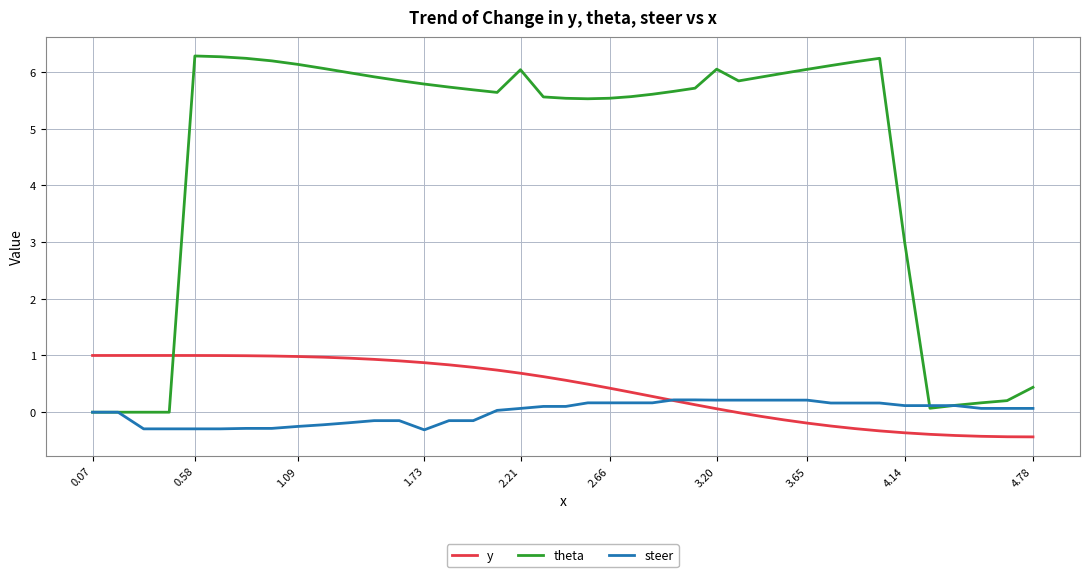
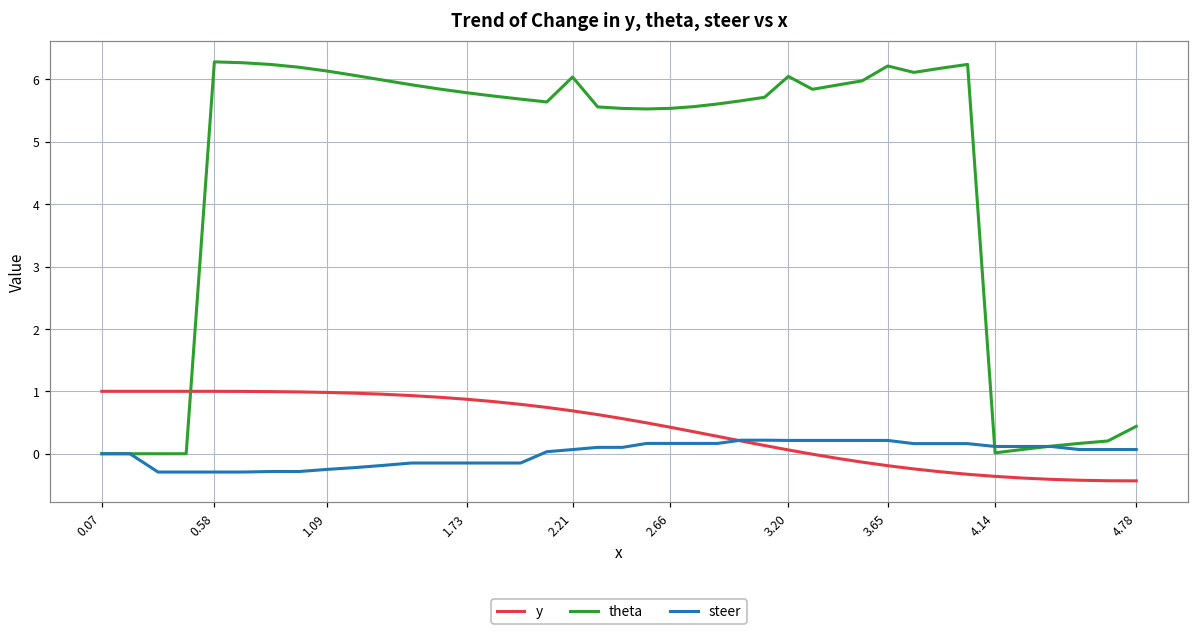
  {
    "y": {
      "0.07": 1.0,
      "0.58": 1.0,
      "1.09": 1.0,
      "1.73": 0.9,
      "2.21": 0.7,
      "2.66": 0.4,
      "3.20": 0.1,
      "3.65": -0.2,
      "4.14": -0.4,
      "4.78": -0.4
    },
    "theta": {
      "0.58": 6.3,
      "1.09": 6.1,
      "1.73": 5.8,
      "2.21": 6.0,
      "2.66": 5.5,
      "3.20": 6.0,
-     "3.65": 6.0,
-     "4.14": 3.0,
+     "3.65": 6.2,
+     "4.14": 0.0,
      "4.78": 0.4
    },
    "steer": {
      "0.58": -0.3,
      "1.09": -0.3,
-     "1.73": -0.3,
+     "1.73": -0.1,
      "2.21": 0.1,
      "2.66": 0.2,
      "3.20": 0.2,
      "3.65": 0.2,
      "4.14": 0.1,
      "4.78": 0.1
    }
  }
